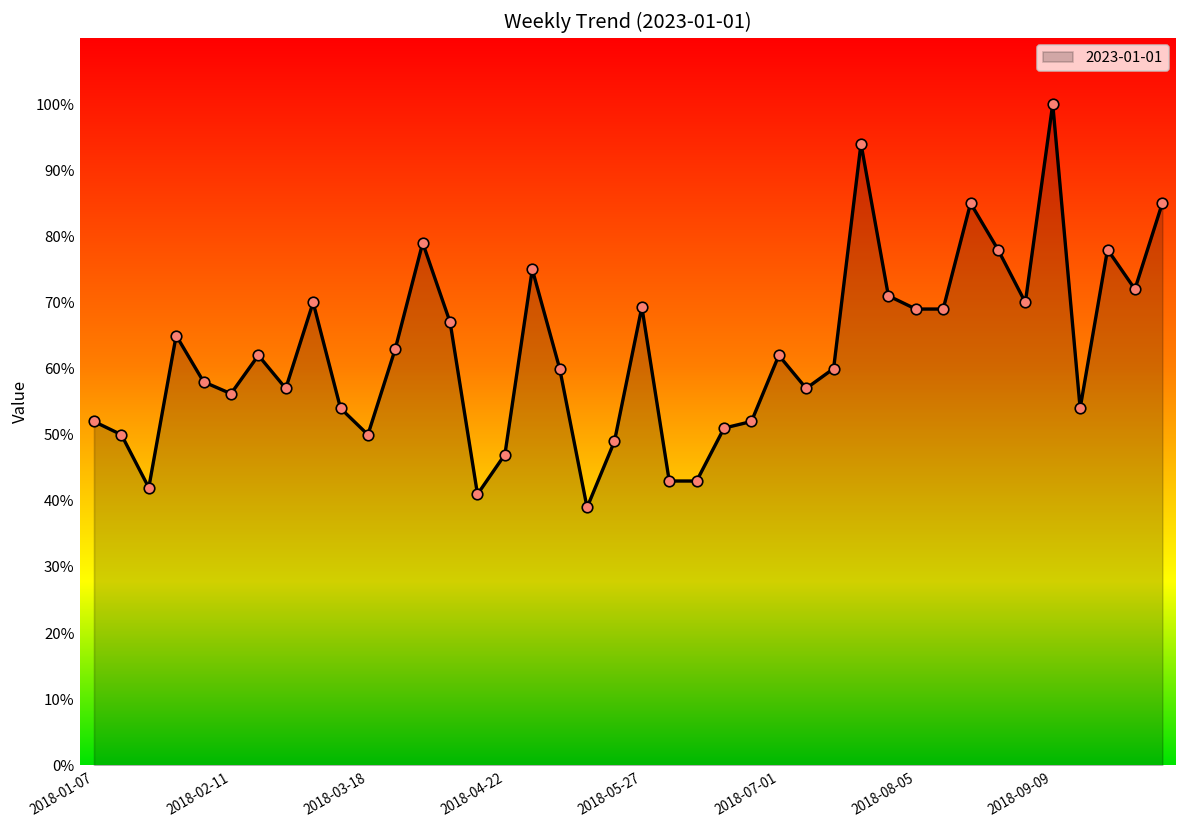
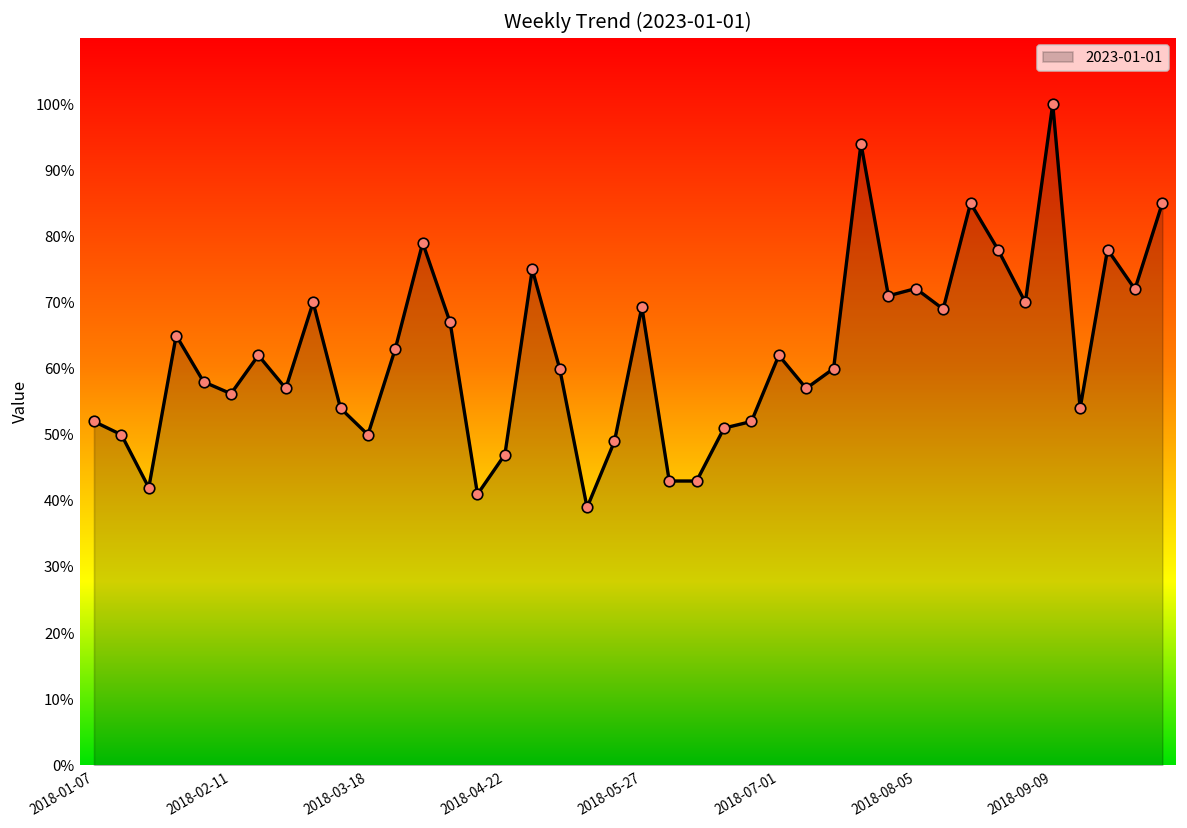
  {
    "2018-01-07": "52%",
    "2018-02-11": "56%",
    "2018-03-18": "50%",
    "2018-04-22": "47%",
    "2018-05-27": "69%",
    "2018-07-01": "62%",
-   "2018-08-05": "69%",
+   "2018-08-05": "72%",
    "2018-09-09": "100%"
  }
